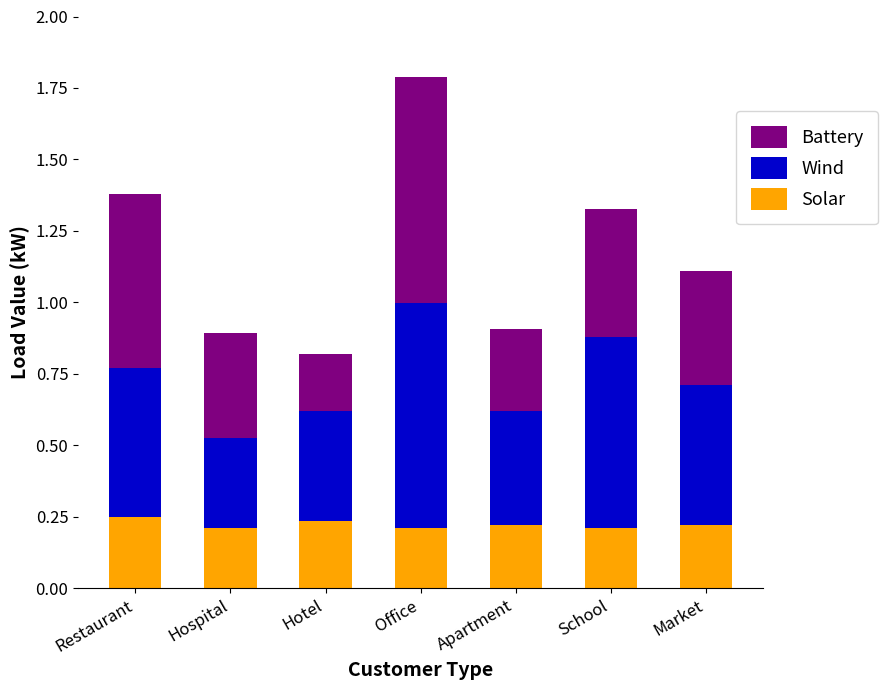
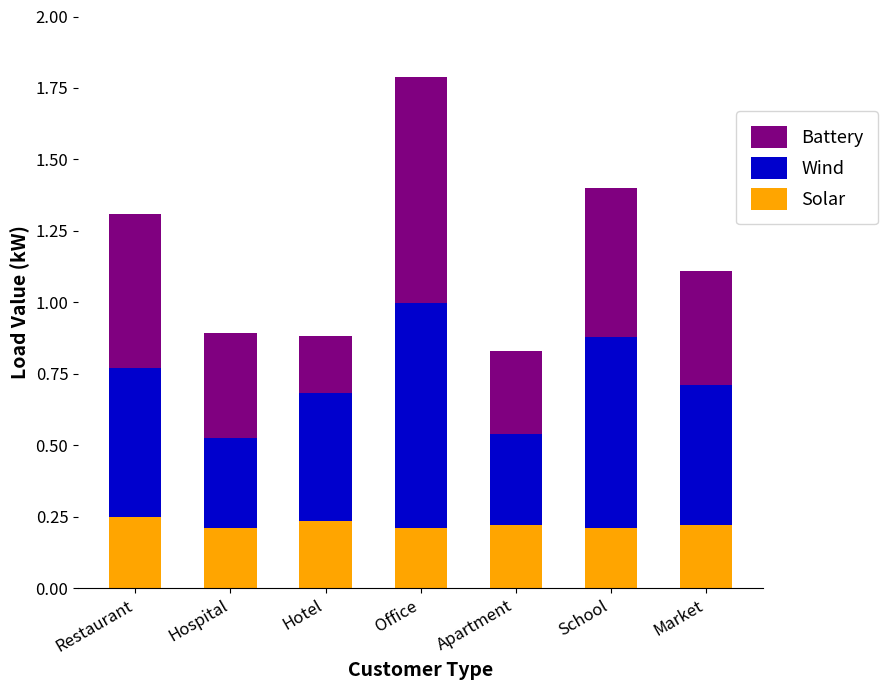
  {
    "Solar": {
      "Restaurant": 0.25,
      "Hospital": 0.21,
      "Hotel": 0.23,
      "Office": 0.21,
      "Apartment": 0.22,
      "School": 0.21,
      "Market": 0.22
    },
    "Wind": {
      "Restaurant": 0.52,
      "Hospital": 0.31,
-     "Hotel": 0.38,
+     "Hotel": 0.45,
      "Office": 0.79,
-     "Apartment": 0.40,
+     "Apartment": 0.32,
      "School": 0.67,
      "Market": 0.49
    },
    "Battery": {
-     "Restaurant": 0.61,
+     "Restaurant": 0.54,
      "Hospital": 0.37,
      "Hotel": 0.20,
      "Office": 0.79,
      "Apartment": 0.29,
-     "School": 0.45,
+     "School": 0.52,
      "Market": 0.40
    }
  }
